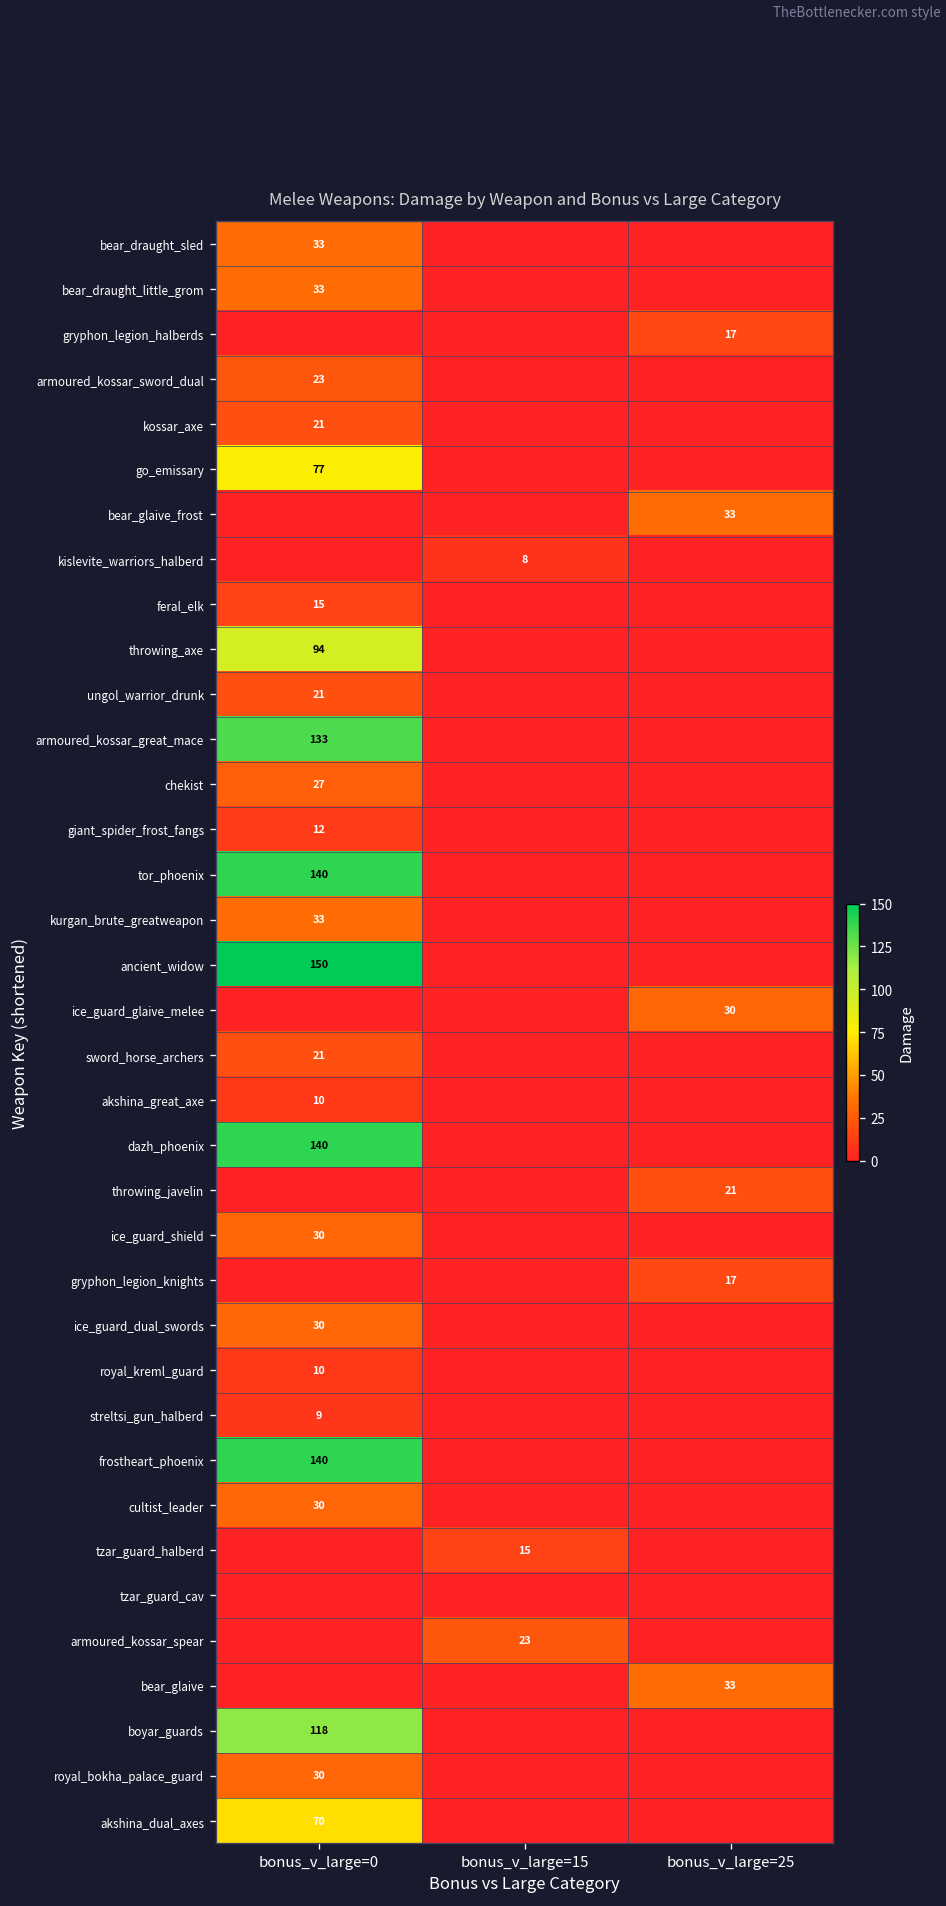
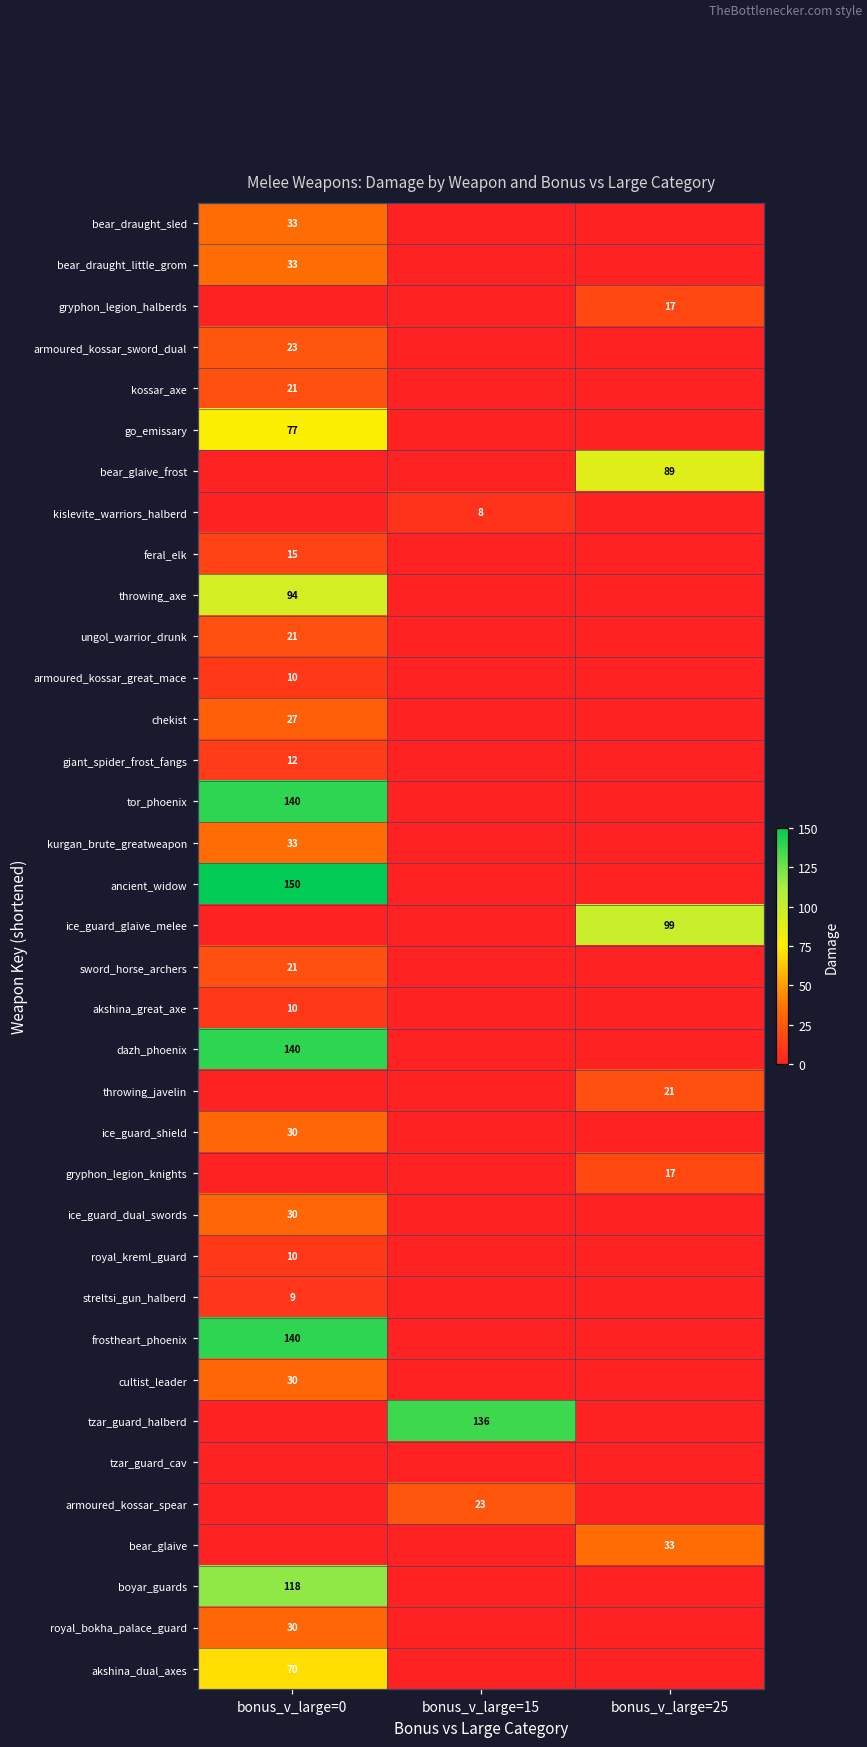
  {
    "bear_draught_sled": {
      "bonus_v_large=0": 33
    },
    "bear_draught_little_grom": {
      "bonus_v_large=0": 33
    },
    "gryphon_legion_halberds": {
      "bonus_v_large=25": 17
    },
    "armoured_kossar_sword_dual": {
      "bonus_v_large=0": 23
    },
    "kossar_axe": {
      "bonus_v_large=0": 21
    },
    "go_emissary": {
      "bonus_v_large=0": 77
    },
    "bear_glaive_frost": {
-     "bonus_v_large=25": 33
+     "bonus_v_large=25": 89
    },
    "kislevite_warriors_halberd": {
      "bonus_v_large=15": 8
    },
    "feral_elk": {
      "bonus_v_large=0": 15
    },
    "throwing_axe": {
      "bonus_v_large=0": 94
    },
    "ungol_warrior_drunk": {
      "bonus_v_large=0": 21
    },
    "armoured_kossar_great_mace": {
-     "bonus_v_large=0": 133
+     "bonus_v_large=0": 10
    },
    "chekist": {
      "bonus_v_large=0": 27
    },
    "giant_spider_frost_fangs": {
      "bonus_v_large=0": 12
    },
    "tor_phoenix": {
      "bonus_v_large=0": 140
    },
    "kurgan_brute_greatweapon": {
      "bonus_v_large=0": 33
    },
    "ancient_widow": {
      "bonus_v_large=0": 150
    },
    "ice_guard_glaive_melee": {
-     "bonus_v_large=25": 30
+     "bonus_v_large=25": 99
    },
    "sword_horse_archers": {
      "bonus_v_large=0": 21
    },
    "akshina_great_axe": {
      "bonus_v_large=0": 10
    },
    "dazh_phoenix": {
      "bonus_v_large=0": 140
    },
    "throwing_javelin": {
      "bonus_v_large=25": 21
    },
    "ice_guard_shield": {
      "bonus_v_large=0": 30
    },
    "gryphon_legion_knights": {
      "bonus_v_large=25": 17
    },
    "ice_guard_dual_swords": {
      "bonus_v_large=0": 30
    },
    "royal_kreml_guard": {
      "bonus_v_large=0": 10
    },
    "streltsi_gun_halberd": {
      "bonus_v_large=0": 9
    },
    "frostheart_phoenix": {
      "bonus_v_large=0": 140
    },
    "cultist_leader": {
      "bonus_v_large=0": 30
    },
    "tzar_guard_halberd": {
-     "bonus_v_large=15": 15
+     "bonus_v_large=15": 136
    },
    "armoured_kossar_spear": {
      "bonus_v_large=15": 23
    },
    "bear_glaive": {
      "bonus_v_large=25": 33
    },
    "boyar_guards": {
      "bonus_v_large=0": 118
    },
    "royal_bokha_palace_guard": {
      "bonus_v_large=0": 30
    },
    "akshina_dual_axes": {
      "bonus_v_large=0": 70
    }
  }
